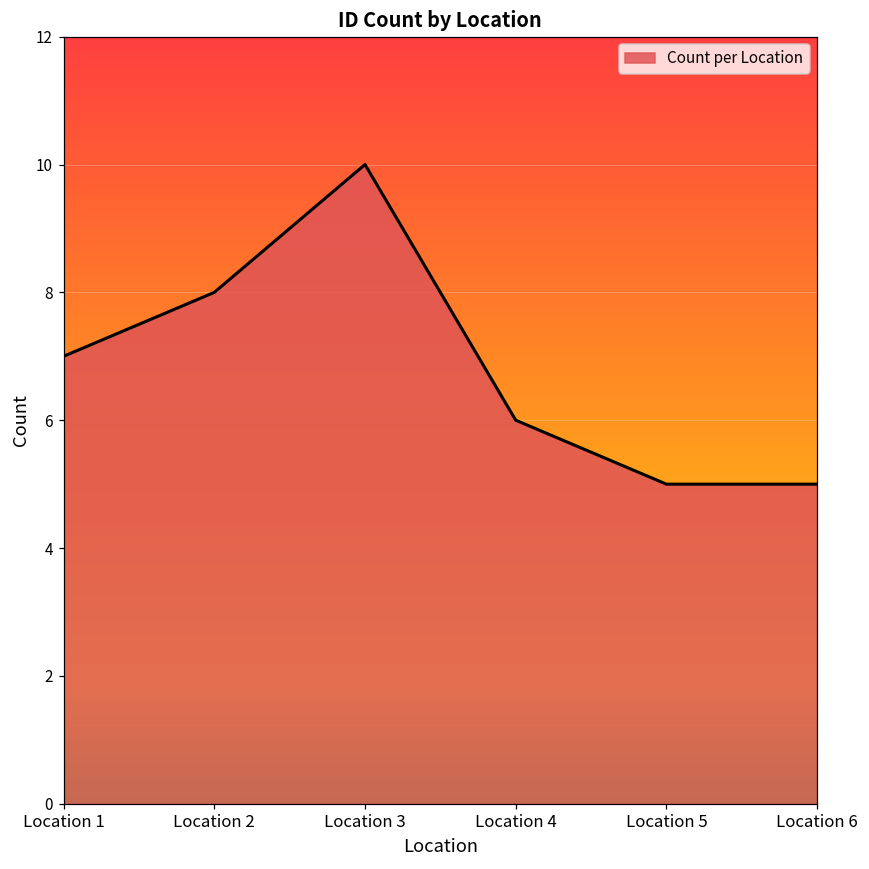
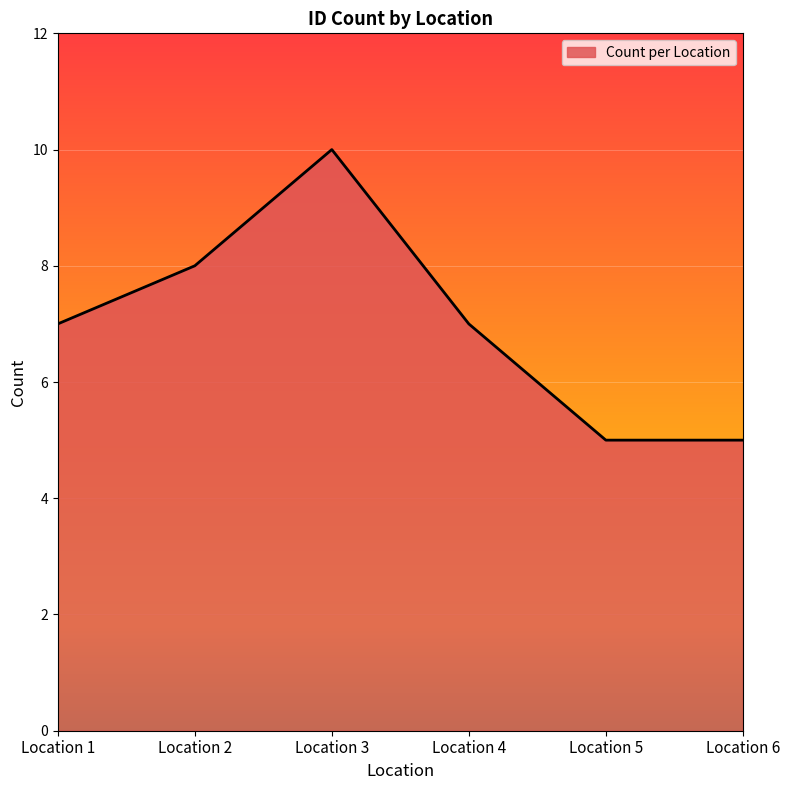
  {
    "Location 1": 7,
    "Location 2": 8,
    "Location 3": 10,
-   "Location 4": 6,
+   "Location 4": 7,
    "Location 5": 5,
    "Location 6": 5
  }
